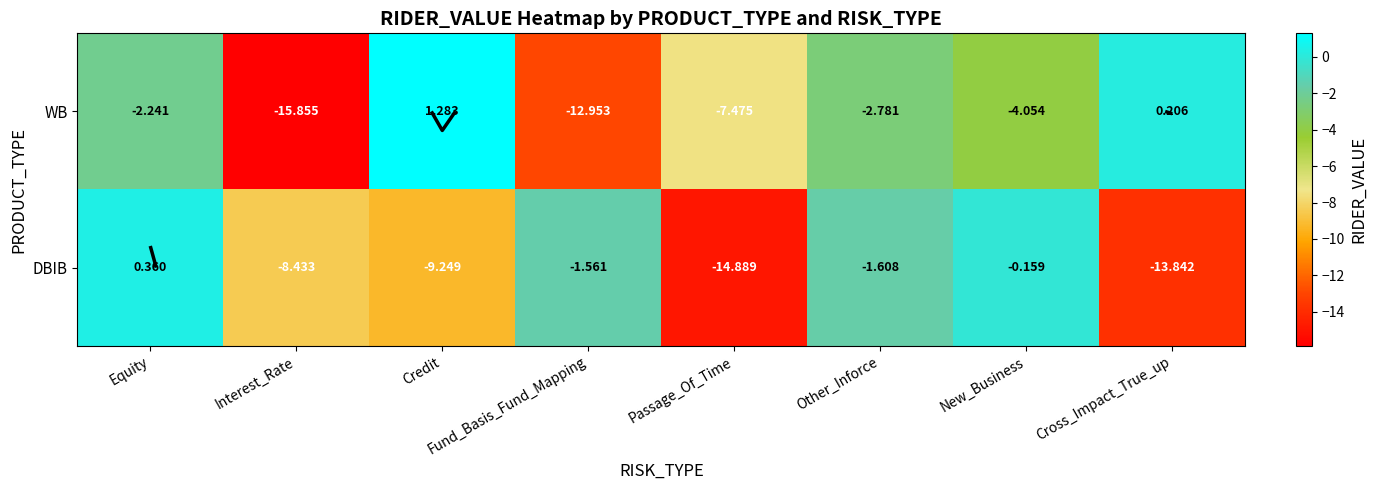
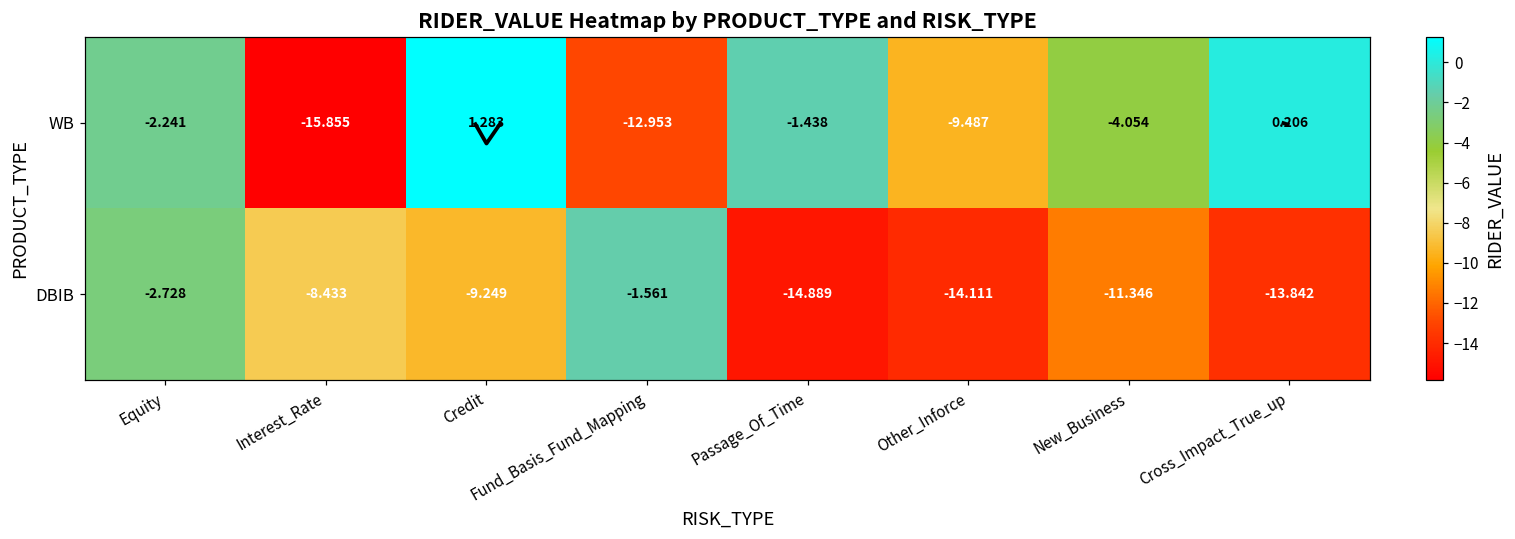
  {
    "WB": {
      "Equity": -2.241,
      "Interest_Rate": -15.855,
      "Credit": 1.283,
      "Fund_Basis_Fund_Mapping": -12.953,
-     "Passage_Of_Time": -7.475,
-     "Other_Inforce": -2.781,
+     "Passage_Of_Time": -1.438,
+     "Other_Inforce": -9.487,
      "New_Business": -4.054,
      "Cross_Impact_True_up": 0.206
    },
    "DBIB": {
-     "Equity": 0.360,
+     "Equity": -2.728,
      "Interest_Rate": -8.433,
      "Credit": -9.249,
      "Fund_Basis_Fund_Mapping": -1.561,
      "Passage_Of_Time": -14.889,
-     "Other_Inforce": -1.608,
-     "New_Business": -0.159,
+     "Other_Inforce": -14.111,
+     "New_Business": -11.346,
      "Cross_Impact_True_up": -13.842
    }
  }
